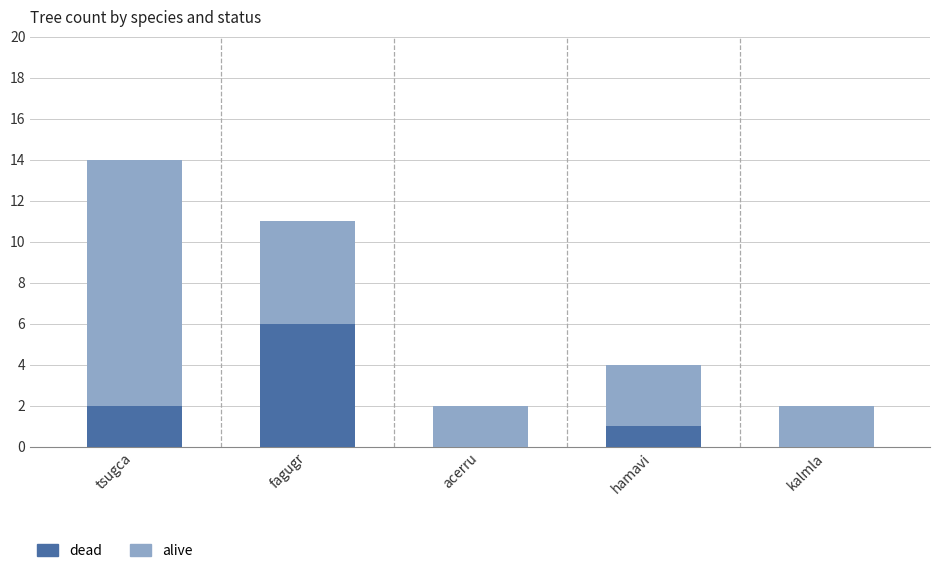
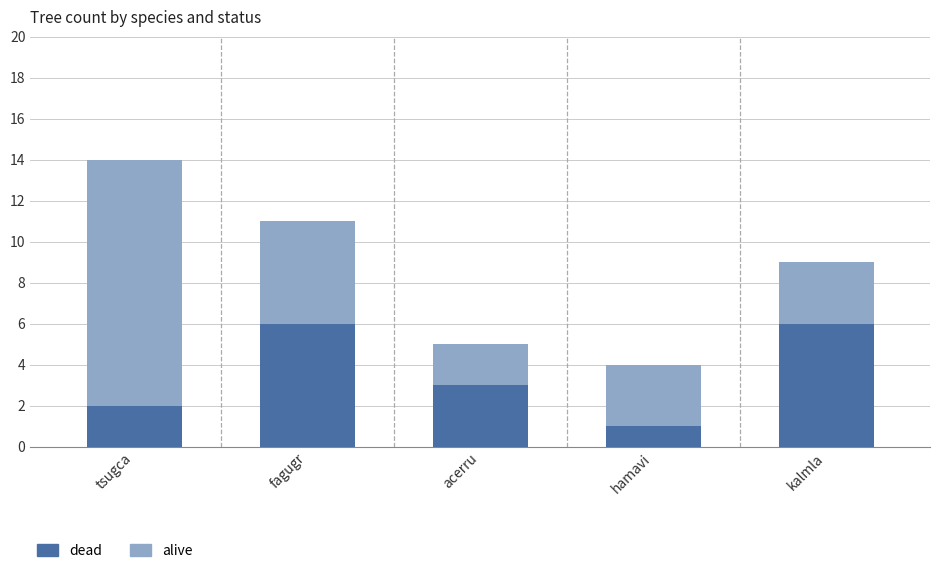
  {
    "dead": {
      "tsugca": 2,
      "fagugr": 6,
-     "acerru": 0,
+     "acerru": 3,
      "hamavi": 1,
-     "kalmla": 0
+     "kalmla": 6
    },
    "alive": {
      "tsugca": 12,
      "fagugr": 5,
      "acerru": 2,
      "hamavi": 3,
-     "kalmla": 2
+     "kalmla": 3
    }
  }
